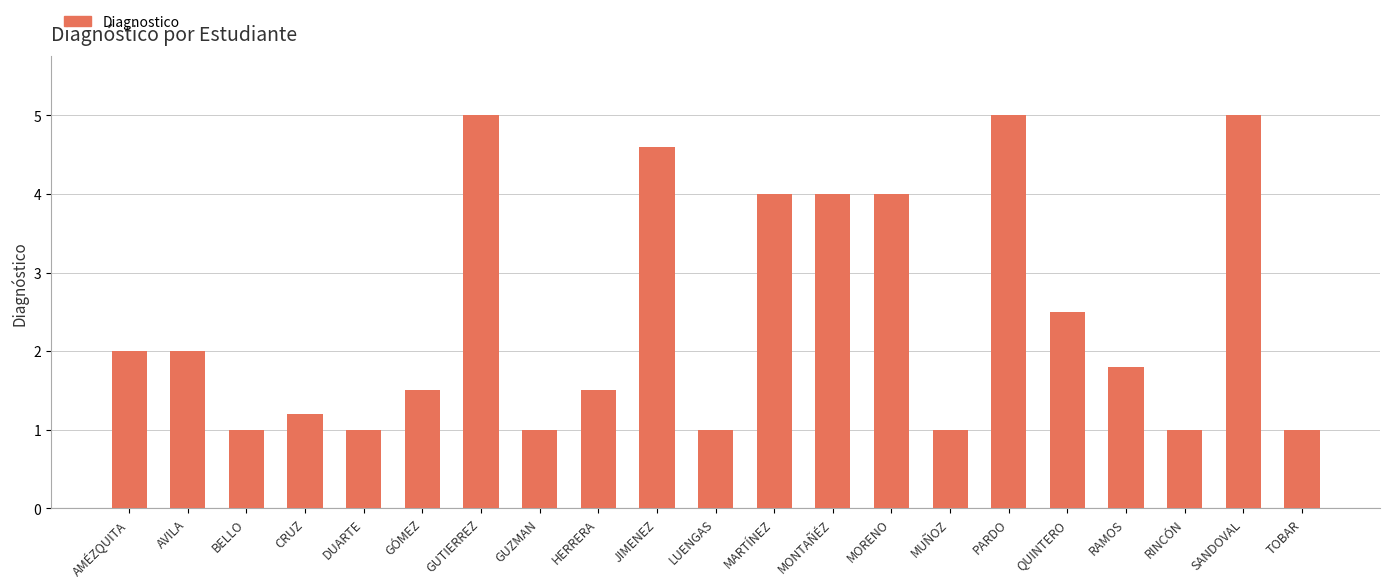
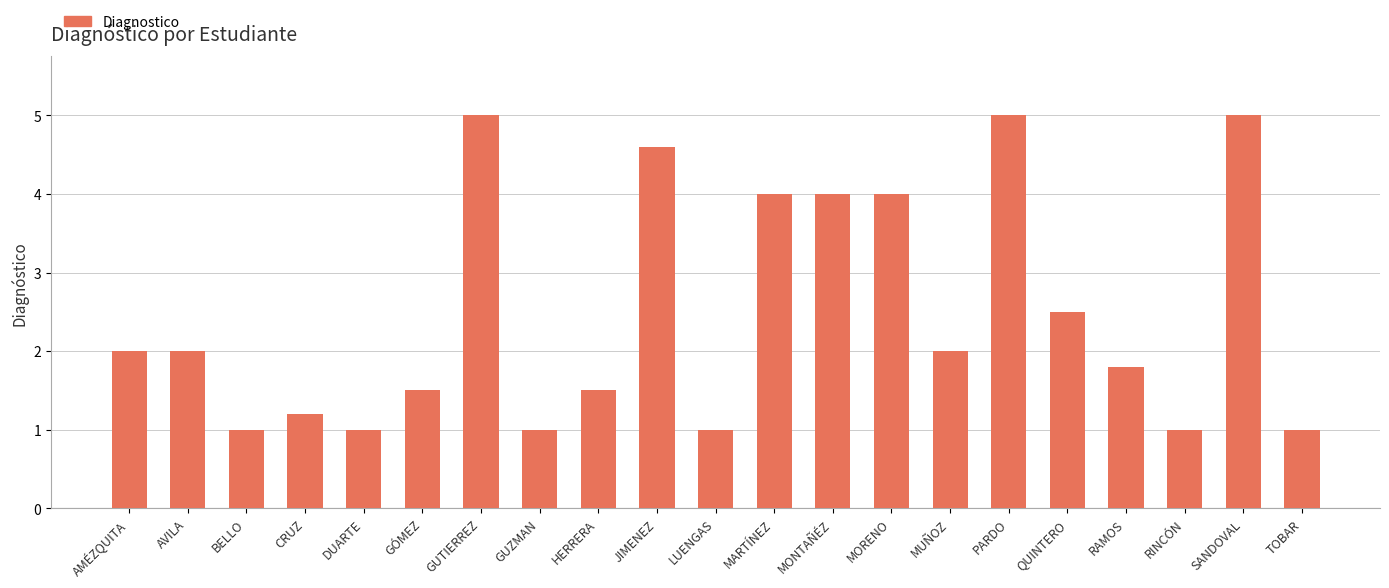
  {
    "AMÉZQUITA": 2,
    "AVILA": 2,
    "BELLO": 1,
    "CRUZ": 1.2,
    "DUARTE": 1,
    "GÓMEZ": 1.5,
    "GUTIERREZ": 5,
    "GUZMAN": 1,
    "HERRERA": 1.5,
    "JIMENEZ": 4.6,
    "LUENGAS": 1,
    "MARTÍNEZ": 4,
    "MONTAÑÉZ": 4,
    "MORENO": 4,
-   "MUÑOZ": 1,
+   "MUÑOZ": 2,
    "PARDO": 5,
    "QUINTERO": 2.5,
    "RAMOS": 1.8,
    "RINCÓN": 1,
    "SANDOVAL": 5,
    "TOBAR": 1
  }
